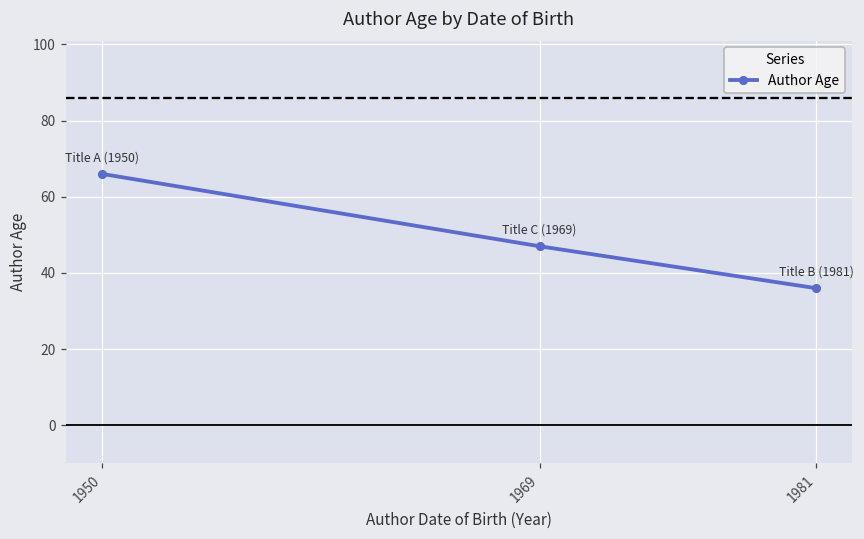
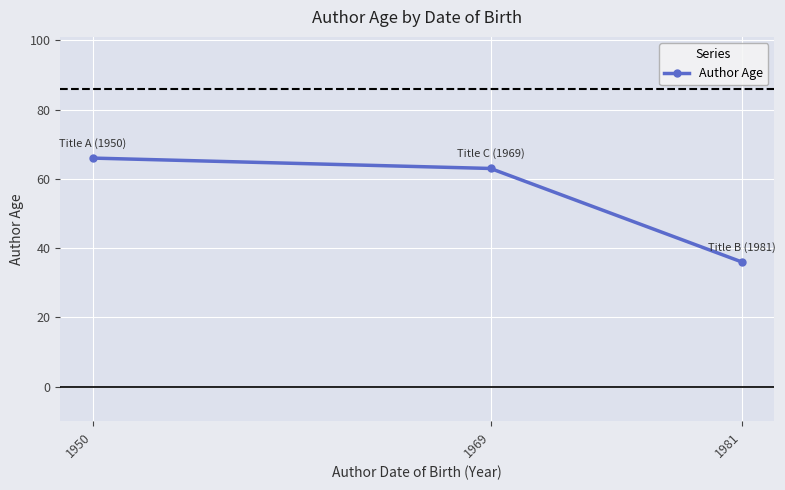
  {
-   "1969": 47
+   "1969": 63
  }
